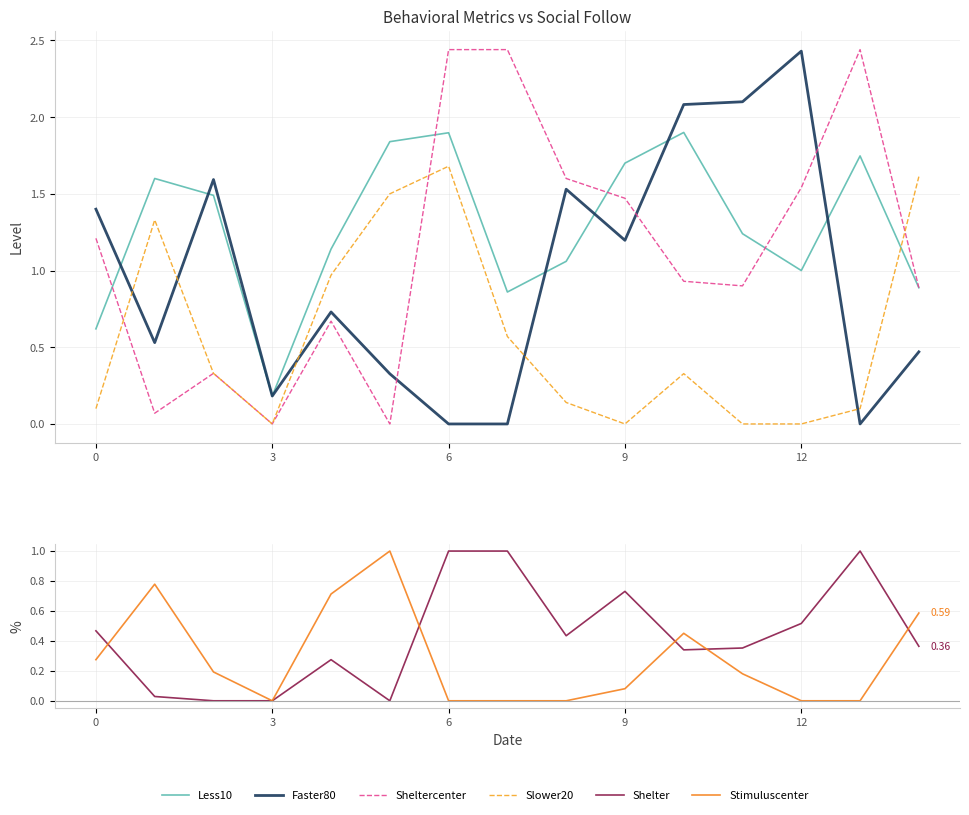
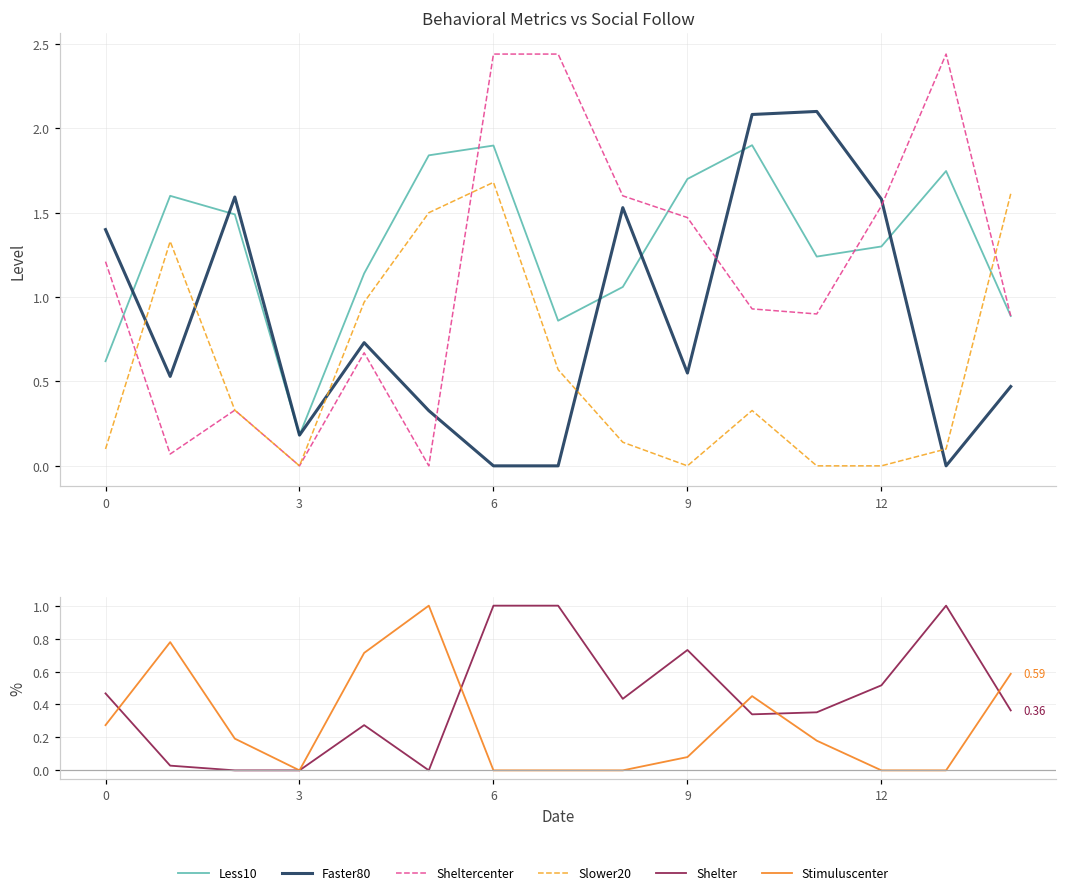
  {
    "Behavioral Metrics vs Social Follow": {
      "Less10": {
        "0": 0.62,
        "6": 1.9,
        "9": 1.7,
-       "12": 1.0
+       "12": 1.3
      },
      "Faster80": {
        "0": 1.40,
        "6": 0.00,
-       "9": 1.20,
-       "12": 2.43
+       "9": 0.55,
+       "12": 1.58
      },
      "Sheltercenter": {
        "0": 1.21,
        "6": 2.44,
        "9": 1.47,
        "12": 1.54
      },
      "Slower20": {
        "0": 0.10,
        "6": 1.68,
        "9": 0.00,
        "12": 0.00
      }
    }
  }
